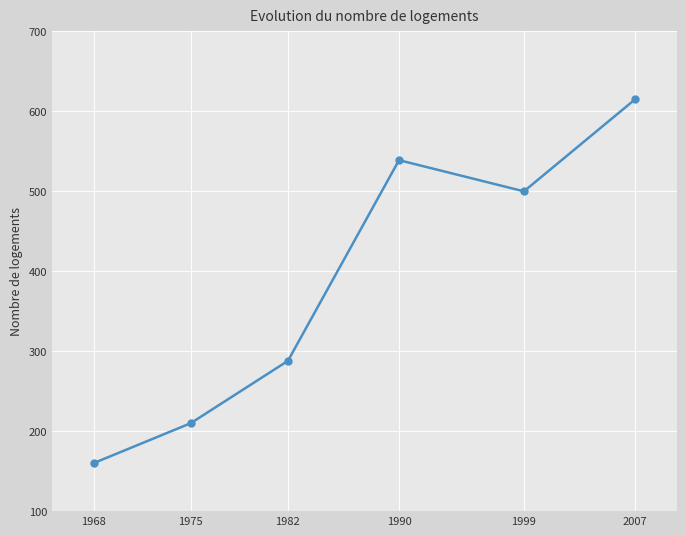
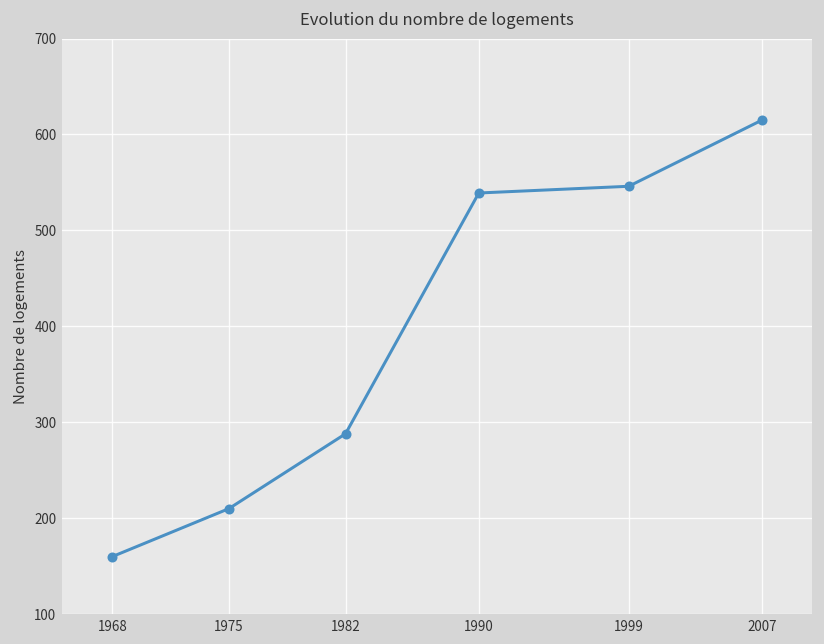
  {
    "1968": 160,
    "1975": 210,
    "1982": 290,
    "1990": 540,
-   "1999": 500,
+   "1999": 550,
    "2007": 620
  }
